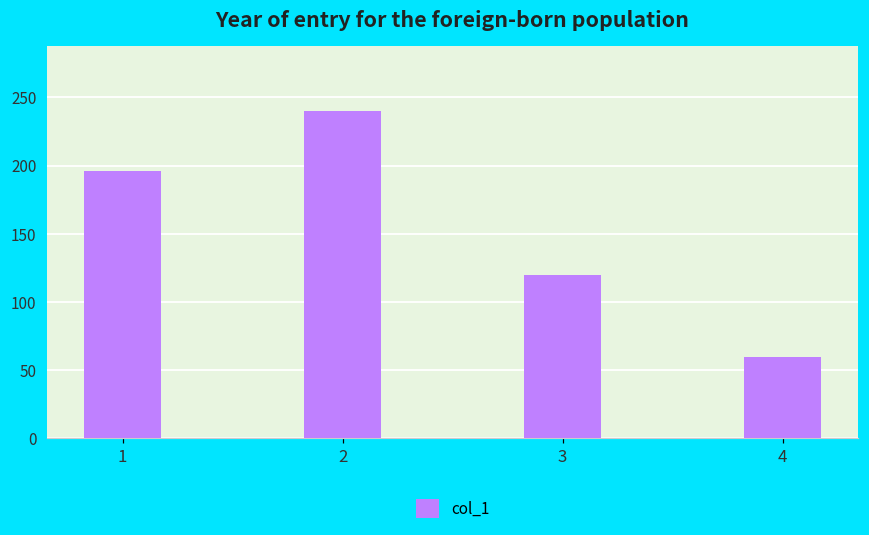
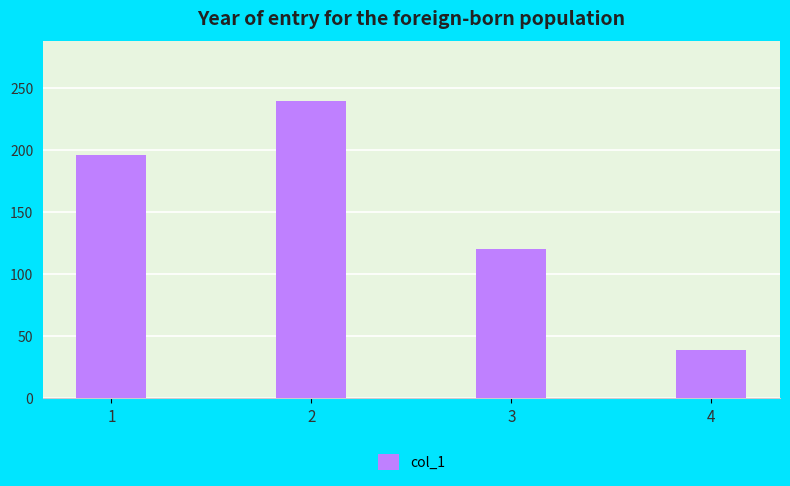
  {
    "1": 196,
    "2": 240,
    "3": 120,
-   "4": 60
+   "4": 39
  }
